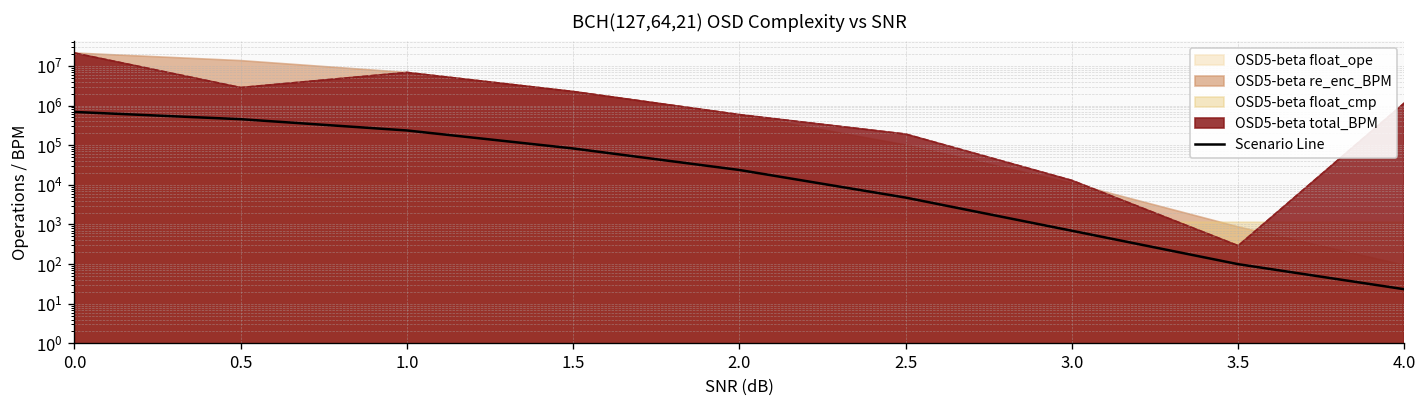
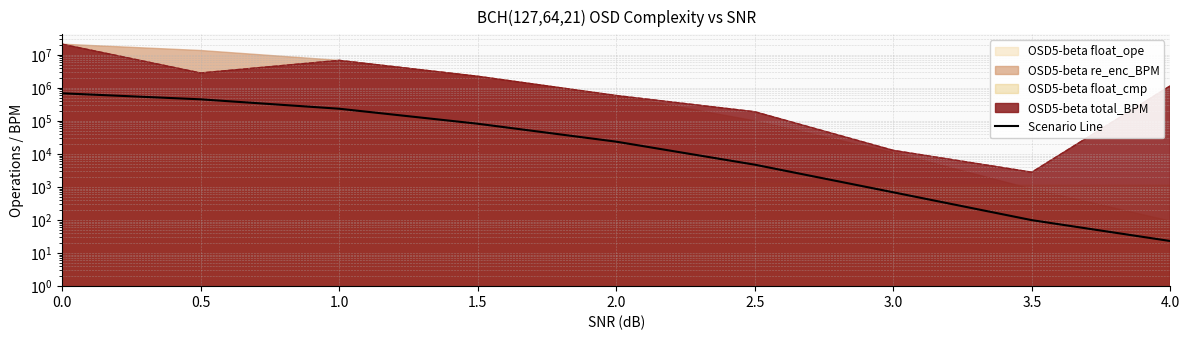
  {
    "OSD5-beta total_BPM": {
      "0.5": 3000000,
      "2.5": 200000,
-     "3.5": 300,
+     "3.5": 3000,
      "4.0": 1200000
    }
  }
